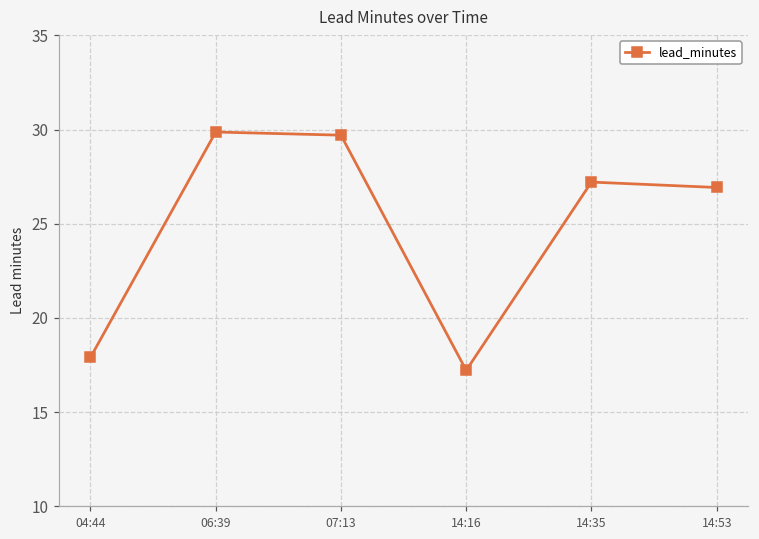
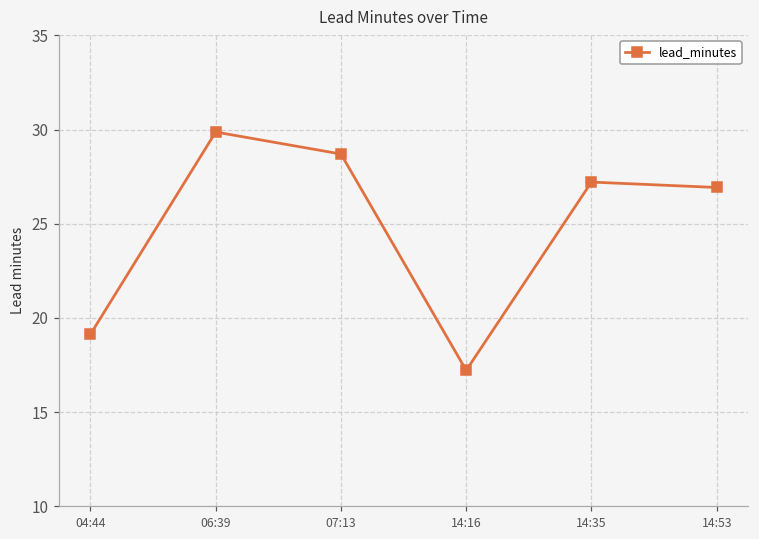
  {
-   "04:44": 17.9,
+   "04:44": 19.1,
    "06:39": 29.9,
-   "07:13": 29.7,
+   "07:13": 28.7,
    "14:16": 17.2,
    "14:35": 27.2,
    "14:53": 26.9
  }
